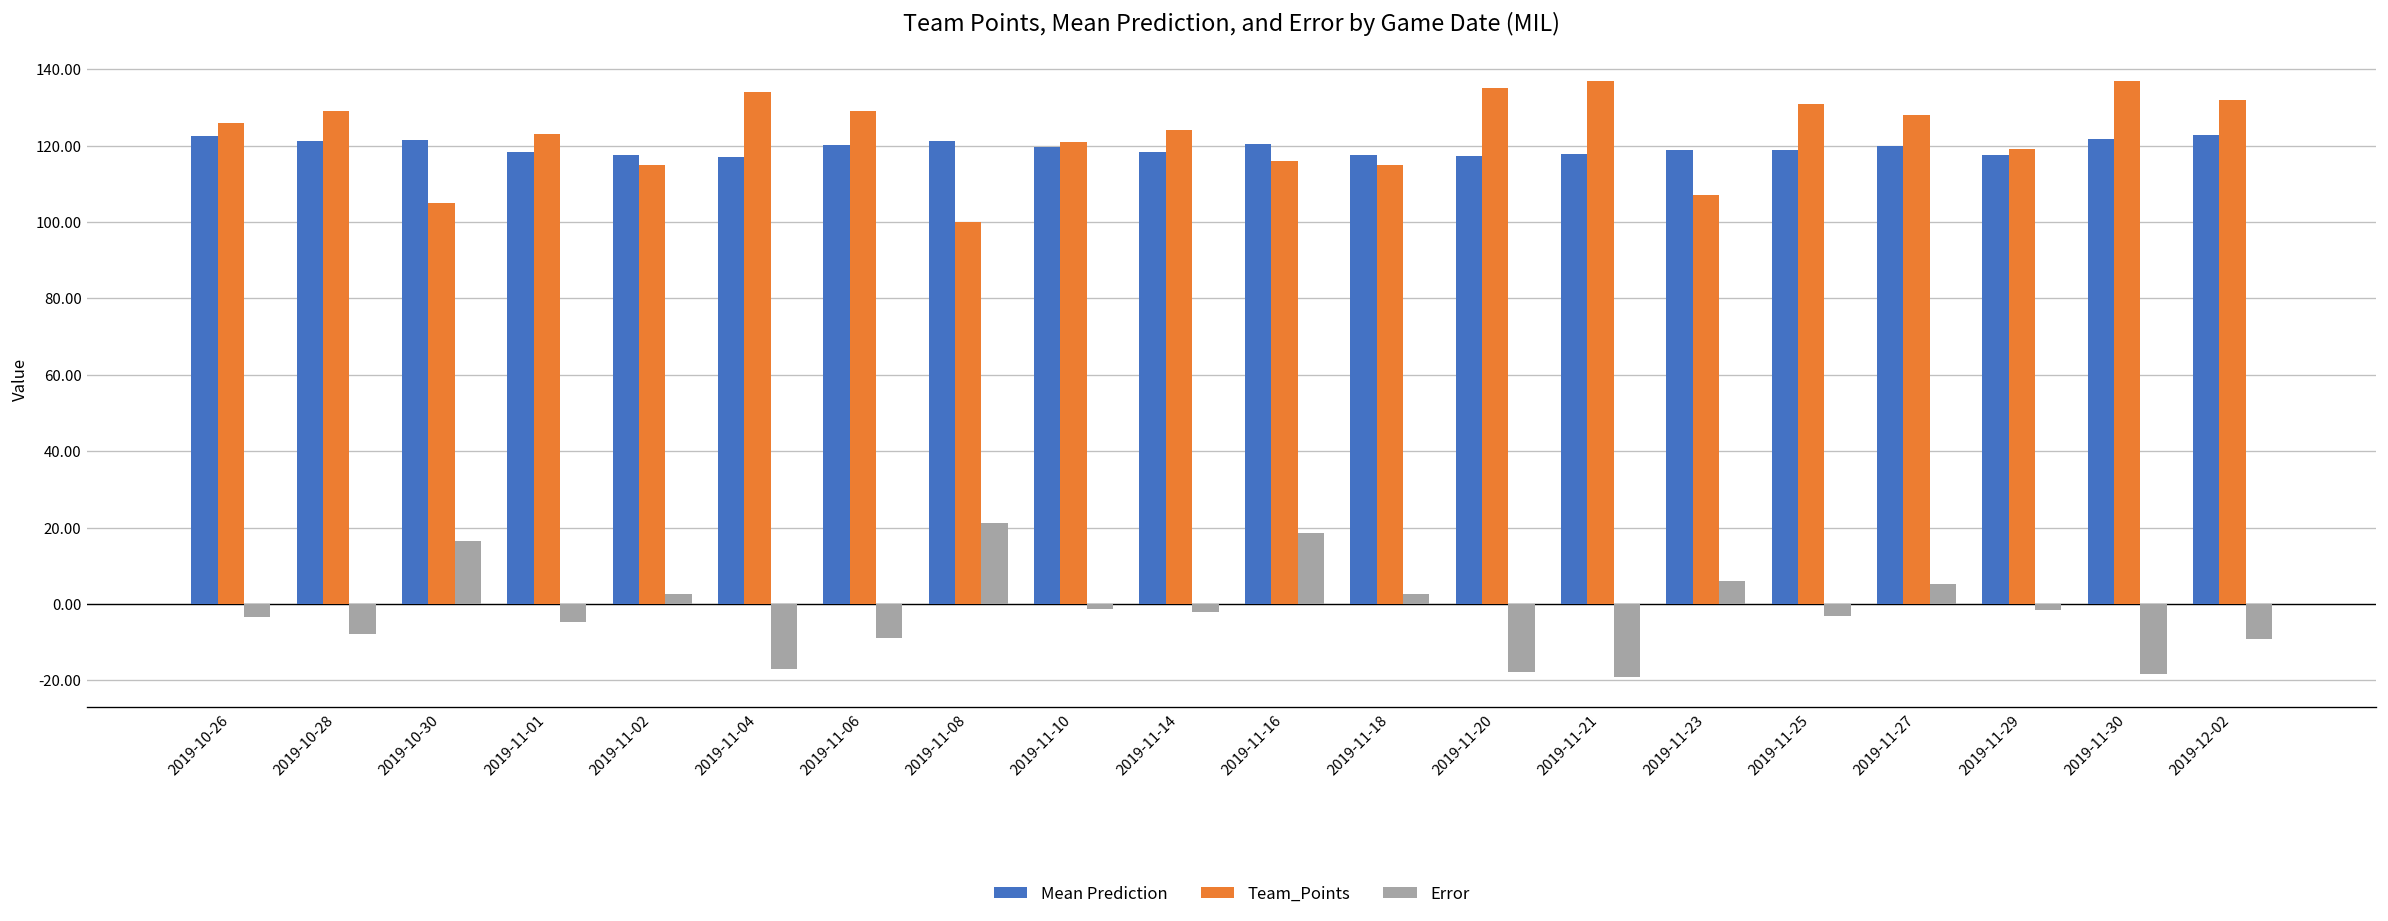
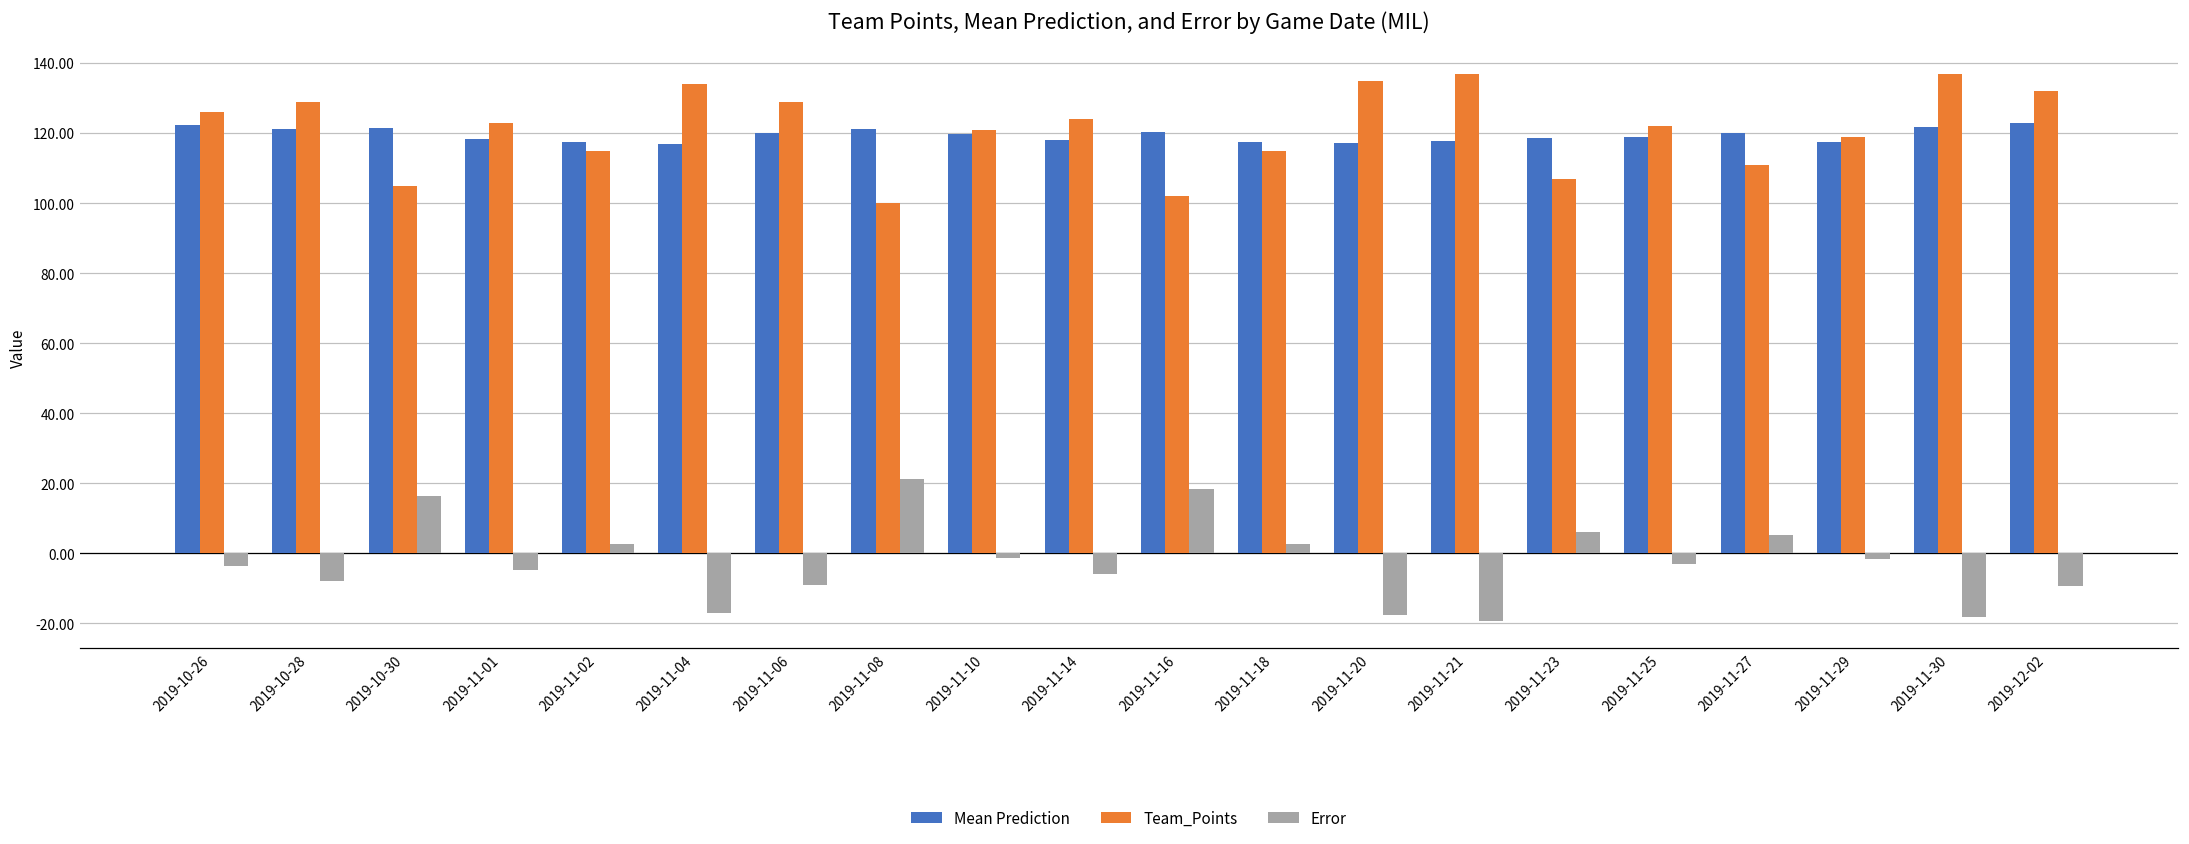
  {
    "Mean Prediction": {
      "2019-10-26": 122,
      "2019-10-28": 121,
      "2019-10-30": 121,
      "2019-11-01": 118,
      "2019-11-02": 118,
      "2019-11-04": 117,
      "2019-11-06": 120,
      "2019-11-08": 121,
      "2019-11-10": 120,
      "2019-11-14": 118,
      "2019-11-16": 121,
      "2019-11-18": 118,
      "2019-11-20": 117,
      "2019-11-21": 118,
      "2019-11-23": 119,
      "2019-11-25": 119,
      "2019-11-27": 120,
      "2019-11-29": 118,
      "2019-11-30": 122,
      "2019-12-02": 123
    },
    "Team_Points": {
      "2019-10-26": 126,
      "2019-10-28": 129,
      "2019-10-30": 105,
      "2019-11-01": 123,
      "2019-11-02": 115,
      "2019-11-04": 134,
      "2019-11-06": 129,
      "2019-11-08": 100,
      "2019-11-10": 121,
      "2019-11-14": 124,
-     "2019-11-16": 116,
+     "2019-11-16": 102,
      "2019-11-18": 115,
      "2019-11-20": 135,
      "2019-11-21": 137,
      "2019-11-23": 107,
-     "2019-11-25": 131,
-     "2019-11-27": 128,
+     "2019-11-25": 122,
+     "2019-11-27": 111,
      "2019-11-29": 119,
      "2019-11-30": 137,
      "2019-12-02": 132
    },
    "Error": {
      "2019-10-26": -4,
      "2019-10-28": -8,
      "2019-10-30": 16,
      "2019-11-01": -5,
      "2019-11-02": 3,
      "2019-11-04": -17,
      "2019-11-06": -9,
      "2019-11-08": 21,
      "2019-11-10": -1,
-     "2019-11-14": -2,
+     "2019-11-14": -6,
      "2019-11-16": 19,
      "2019-11-18": 3,
      "2019-11-20": -18,
      "2019-11-21": -19,
      "2019-11-23": 6,
      "2019-11-25": -3,
      "2019-11-27": 5,
      "2019-11-29": -1,
      "2019-11-30": -18,
      "2019-12-02": -9
    }
  }
